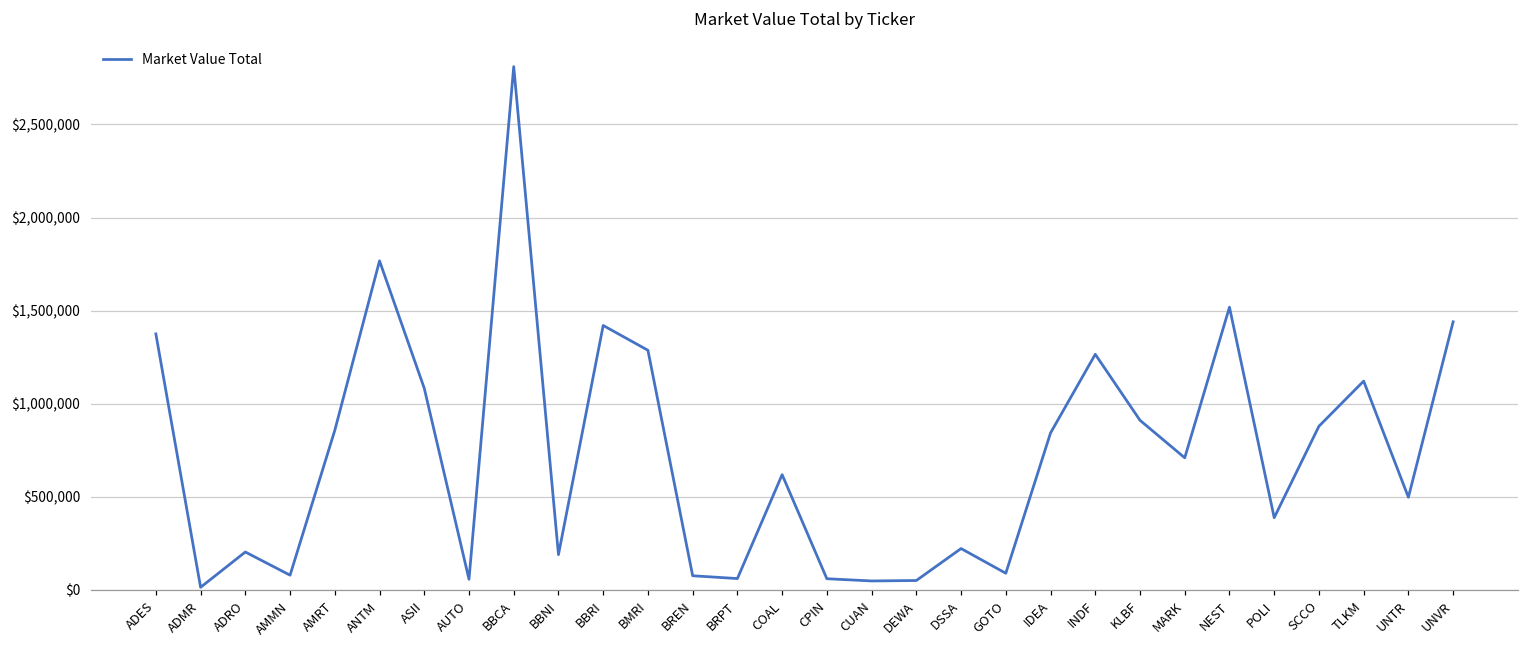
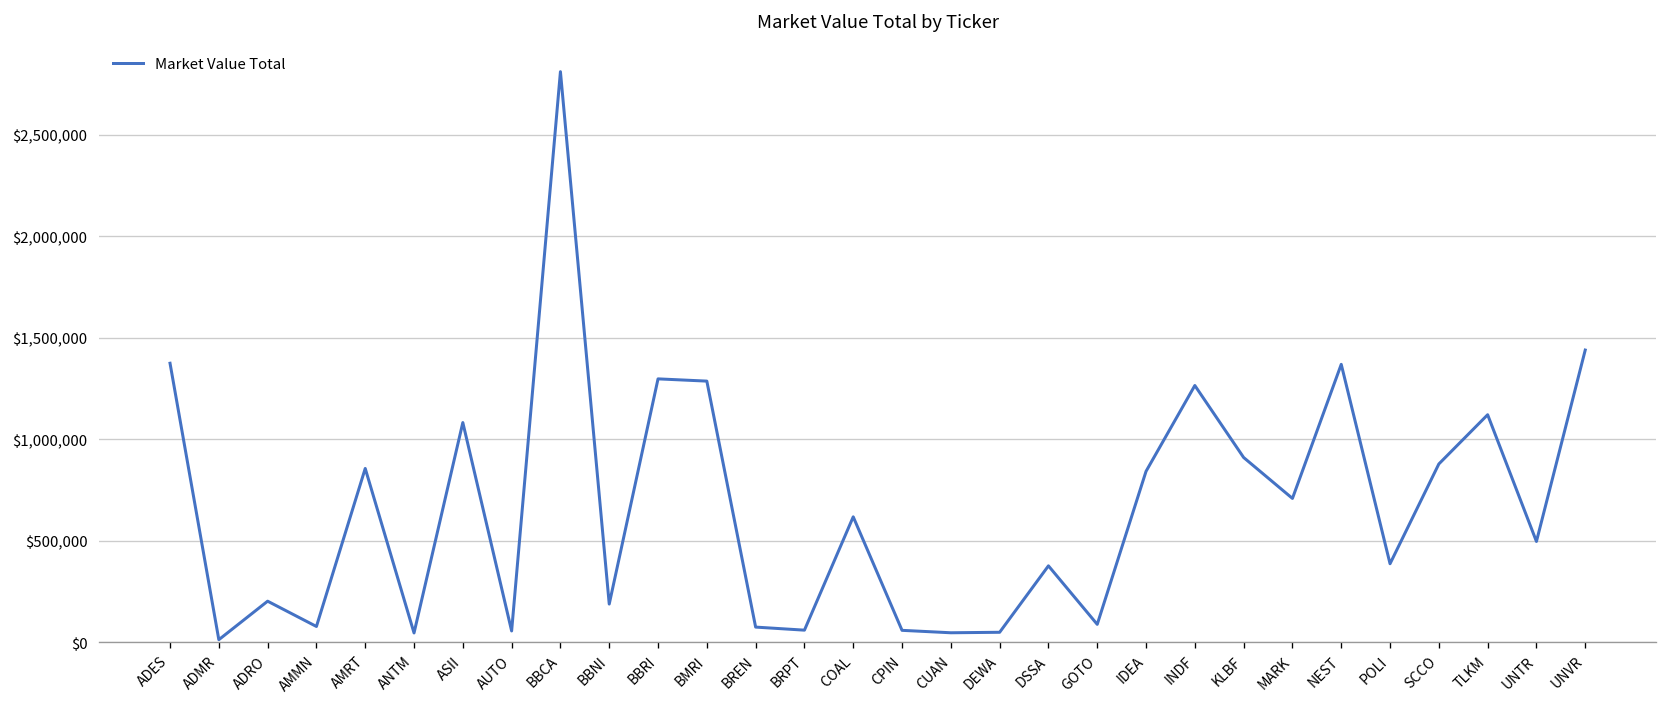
  {
    "ADES": "$1,370,000",
    "ADMR": "$10,000",
    "ADRO": "$200,000",
    "AMMN": "$80,000",
    "AMRT": "$860,000",
-   "ANTM": "$1,770,000",
+   "ANTM": "$50,000",
    "ASII": "$1,080,000",
    "AUTO": "$60,000",
    "BBCA": "$2,810,000",
    "BBNI": "$190,000",
-   "BBRI": "$1,420,000",
+   "BBRI": "$1,300,000",
    "BMRI": "$1,290,000",
    "BREN": "$80,000",
    "BRPT": "$60,000",
    "COAL": "$620,000",
    "CPIN": "$60,000",
    "CUAN": "$50,000",
    "DEWA": "$50,000",
-   "DSSA": "$220,000",
+   "DSSA": "$380,000",
    "GOTO": "$90,000",
    "IDEA": "$840,000",
    "INDF": "$1,270,000",
    "KLBF": "$910,000",
    "MARK": "$710,000",
-   "NEST": "$1,520,000",
+   "NEST": "$1,370,000",
    "POLI": "$390,000",
    "SCCO": "$880,000",
    "TLKM": "$1,120,000",
    "UNTR": "$500,000",
    "UNVR": "$1,440,000"
  }
